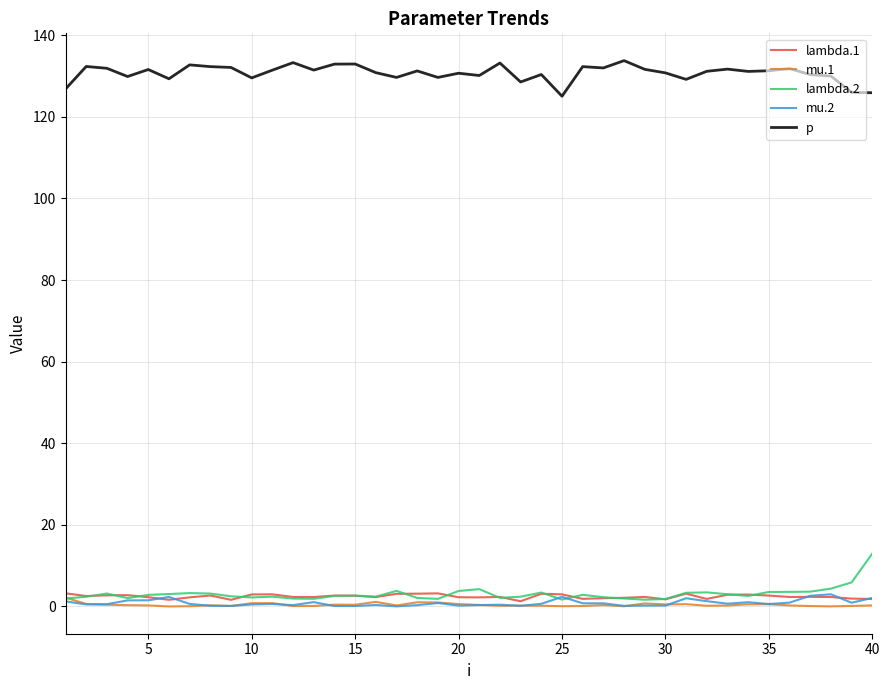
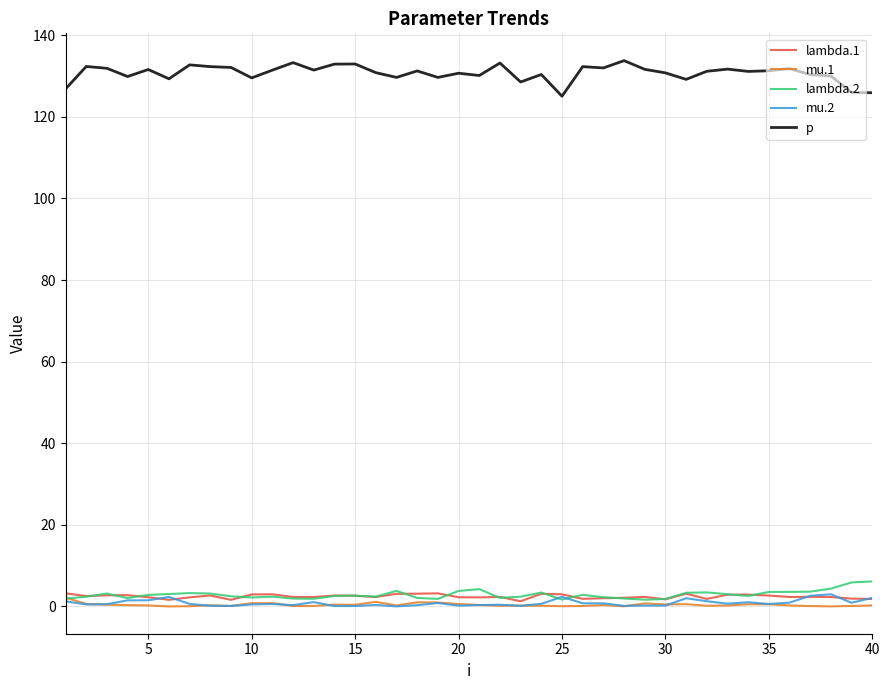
  {
    "lambda.2": {
      "10": 2,
      "20": 4,
      "25": 2,
      "35": 4,
-     "40": 13
+     "40": 6
    },
    "mu.2": {
      "5": 2
    },
    "p": {
      "5": 132,
      "10": 130,
      "15": 133,
      "20": 131,
      "25": 125,
      "30": 131,
      "40": 126
    }
  }
